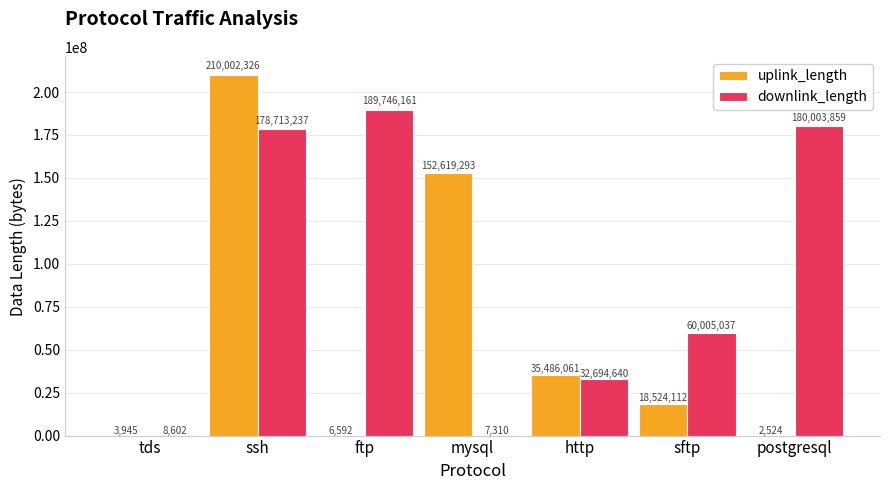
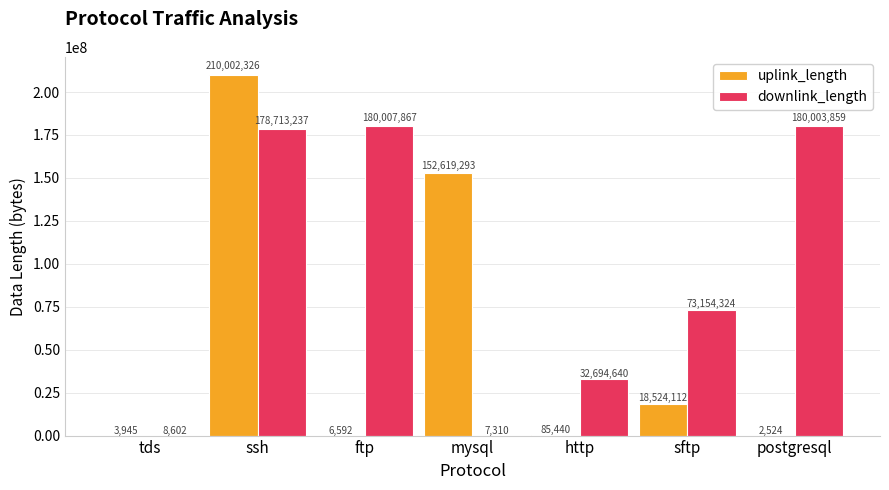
  {
    "uplink_length": {
      "tds": "3,945",
      "ssh": "210,002,326",
      "ftp": "6,592",
      "mysql": "152,619,293",
-     "http": "35,486,061",
+     "http": "85,440",
      "sftp": "18,524,112",
      "postgresql": "2,524"
    },
    "downlink_length": {
      "tds": "8,602",
      "ssh": "178,713,237",
-     "ftp": "189,746,161",
+     "ftp": "180,007,867",
      "mysql": "7,310",
      "http": "32,694,640",
-     "sftp": "60,005,037",
+     "sftp": "73,154,324",
      "postgresql": "180,003,859"
    }
  }
